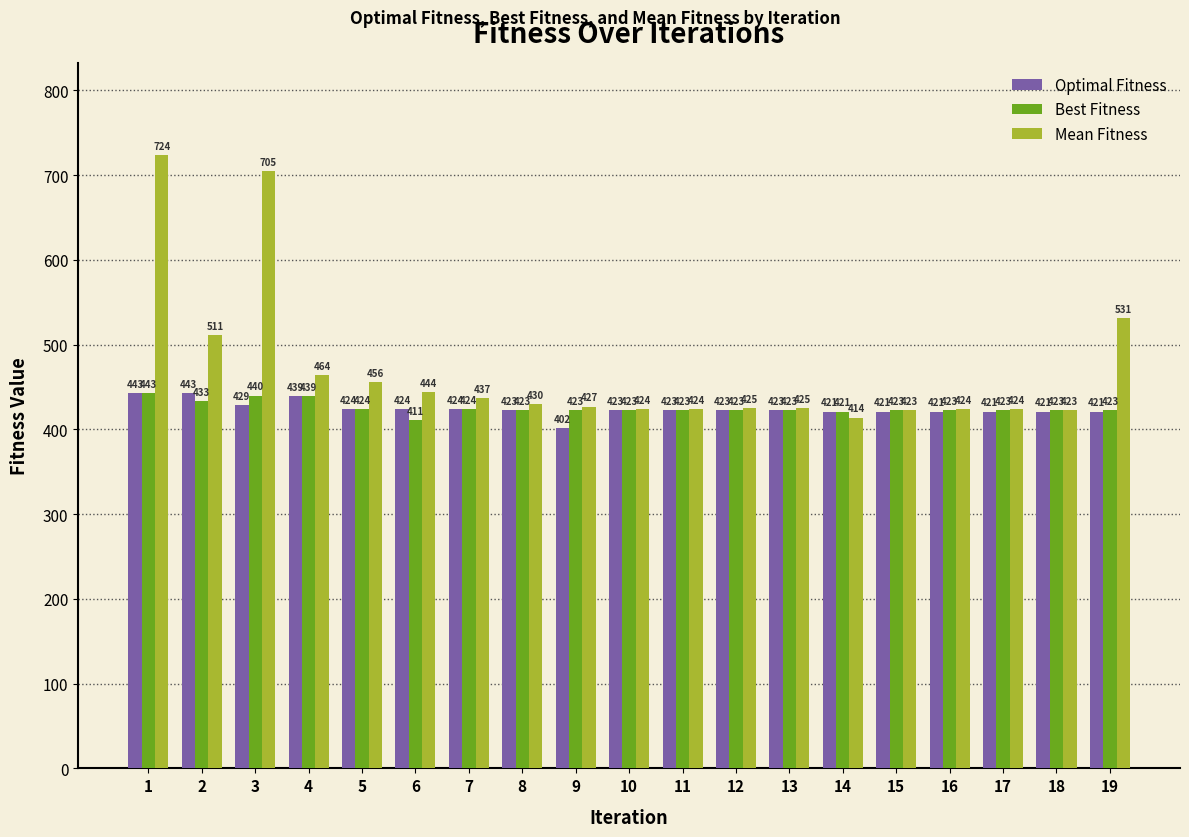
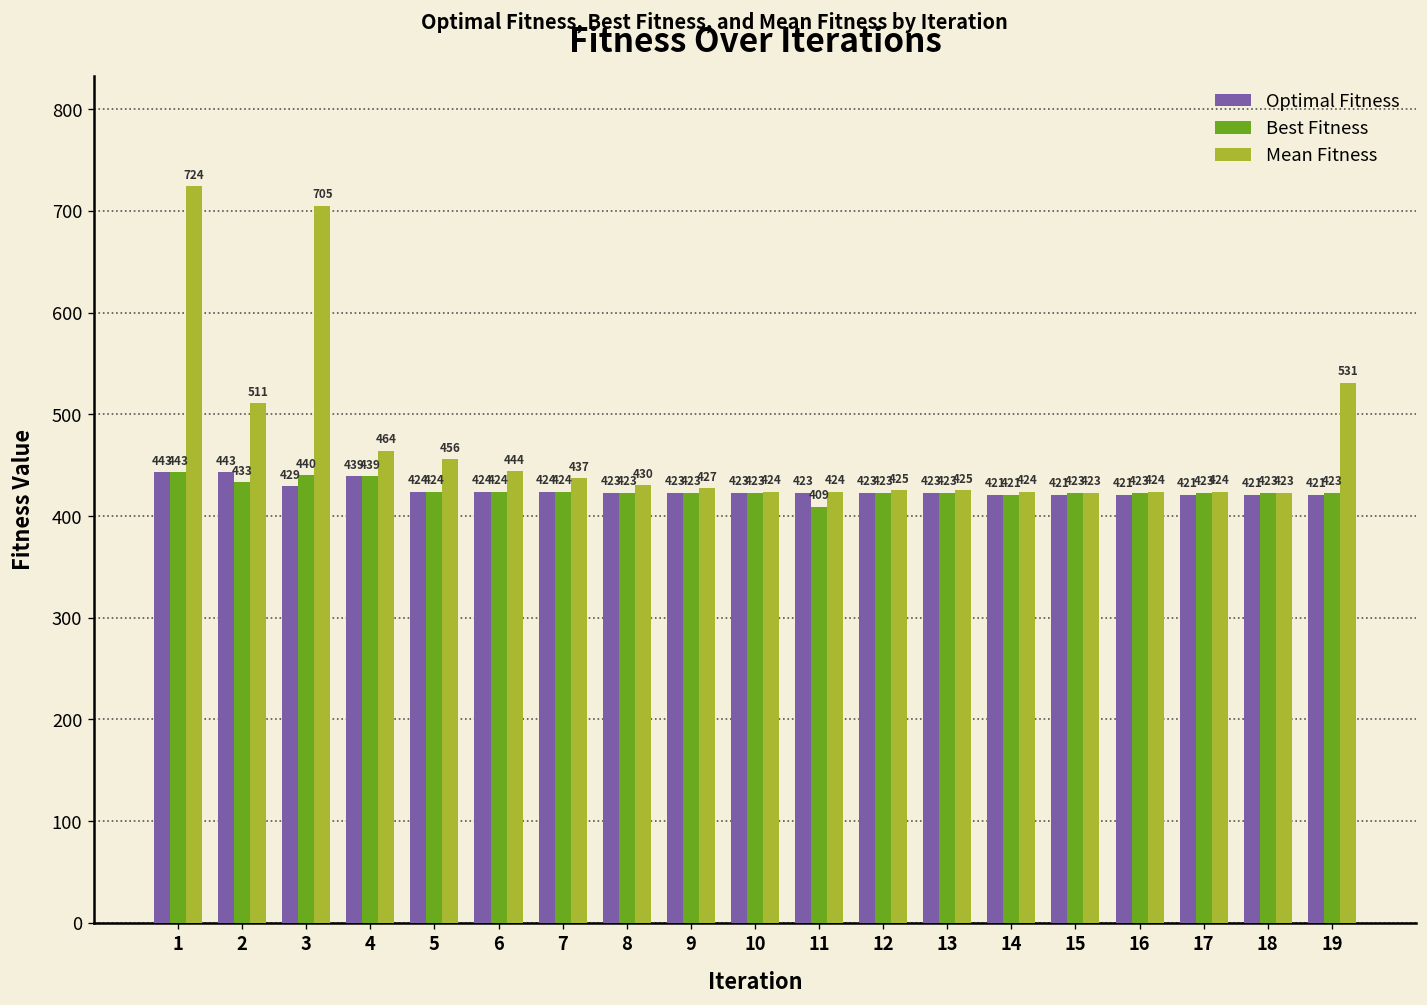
  {
    "Optimal Fitness": {
      "2": 443,
      "3": 429,
      "6": 424,
-     "9": 402
+     "9": 423
    },
    "Best Fitness": {
      "2": 433,
      "3": 440,
-     "6": 411,
+     "6": 424,
      "9": 423,
-     "11": 423
+     "11": 409
    },
    "Mean Fitness": {
      "1": 724,
      "2": 511,
      "3": 705,
      "4": 464,
      "5": 456,
      "6": 444,
      "7": 437,
      "8": 430,
      "9": 427,
-     "14": 414,
+     "14": 424,
      "19": 531
    }
  }
